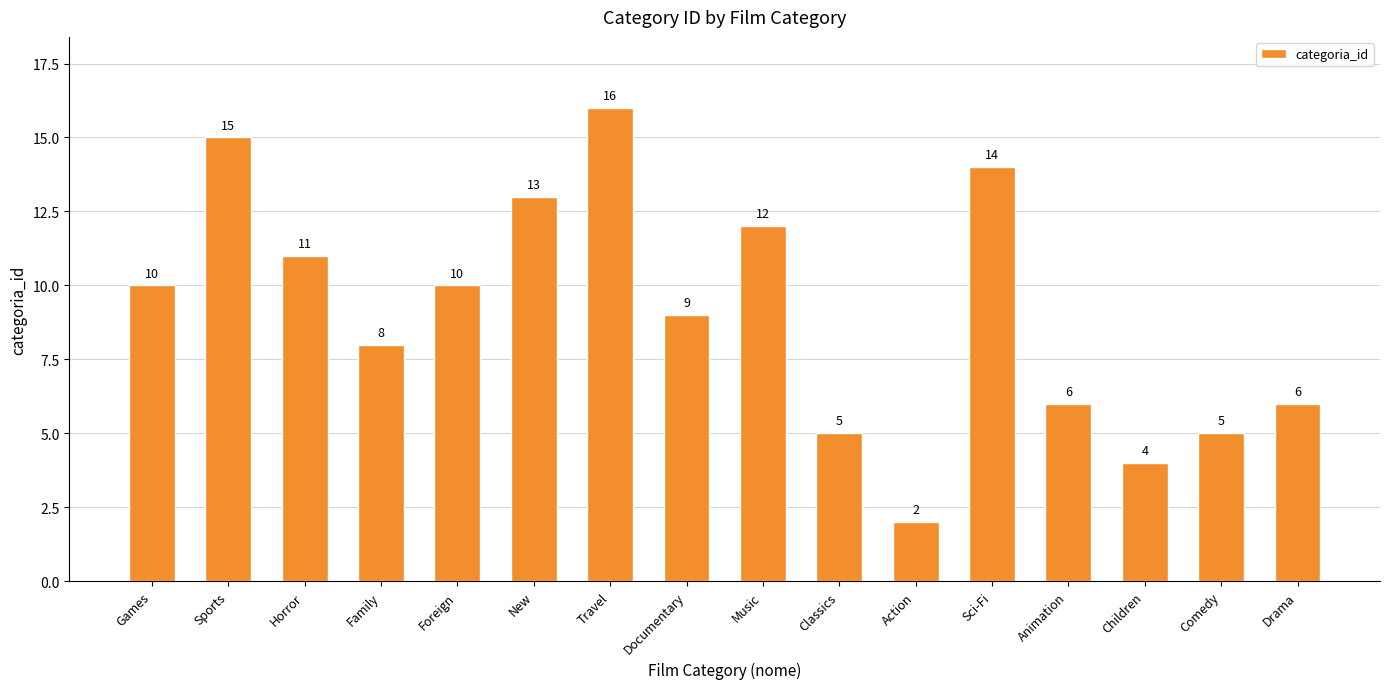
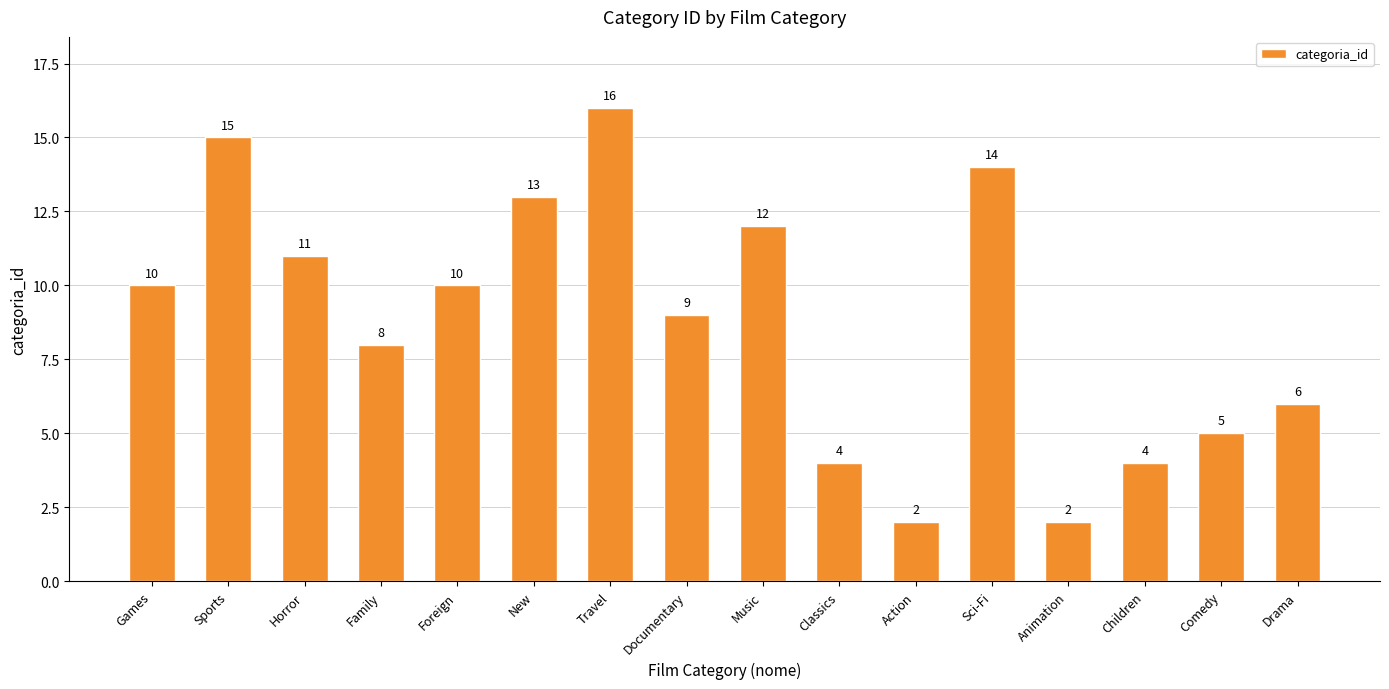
  {
    "Games": 10,
    "Sports": 15,
    "Horror": 11,
    "Family": 8,
    "Foreign": 10,
    "New": 13,
    "Travel": 16,
    "Documentary": 9,
    "Music": 12,
-   "Classics": 5,
+   "Classics": 4,
    "Action": 2,
    "Sci-Fi": 14,
-   "Animation": 6,
+   "Animation": 2,
    "Children": 4,
    "Comedy": 5,
    "Drama": 6
  }
